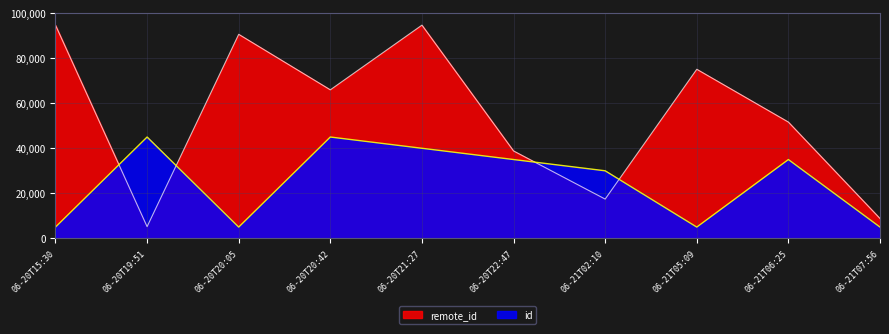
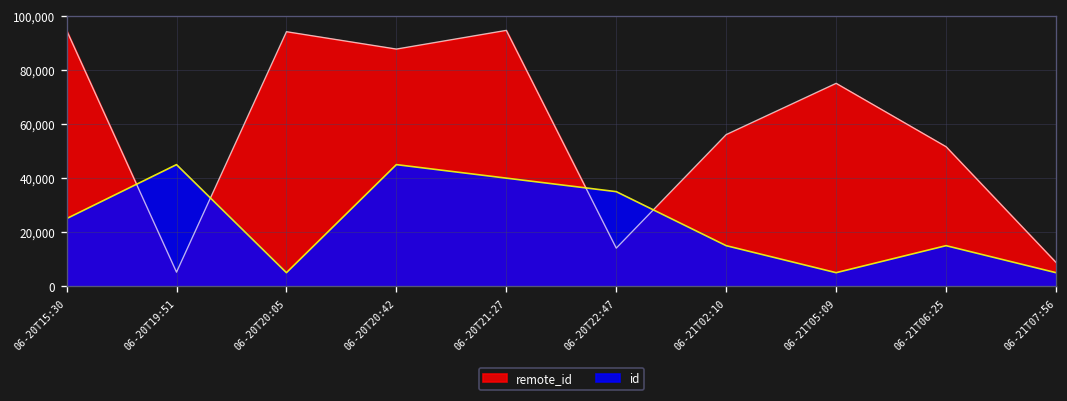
  {
    "remote_id": {
      "06-20T15:30": "95,000",
      "06-20T19:51": "5,000",
-     "06-20T20:05": "91,000",
-     "06-20T20:42": "66,000",
+     "06-20T20:05": "94,000",
+     "06-20T20:42": "88,000",
      "06-20T21:27": "95,000",
-     "06-20T22:47": "39,000",
-     "06-21T02:10": "17,000",
+     "06-20T22:47": "14,000",
+     "06-21T02:10": "56,000",
      "06-21T05:09": "75,000",
      "06-21T06:25": "52,000",
      "06-21T07:56": "9,000"
    },
    "id": {
-     "06-20T15:30": "5,000",
+     "06-20T15:30": "25,000",
      "06-20T19:51": "45,000",
      "06-20T20:05": "5,000",
      "06-20T20:42": "45,000",
      "06-20T21:27": "40,000",
      "06-20T22:47": "35,000",
-     "06-21T02:10": "30,000",
+     "06-21T02:10": "15,000",
      "06-21T05:09": "5,000",
-     "06-21T06:25": "35,000",
+     "06-21T06:25": "15,000",
      "06-21T07:56": "5,000"
    }
  }
